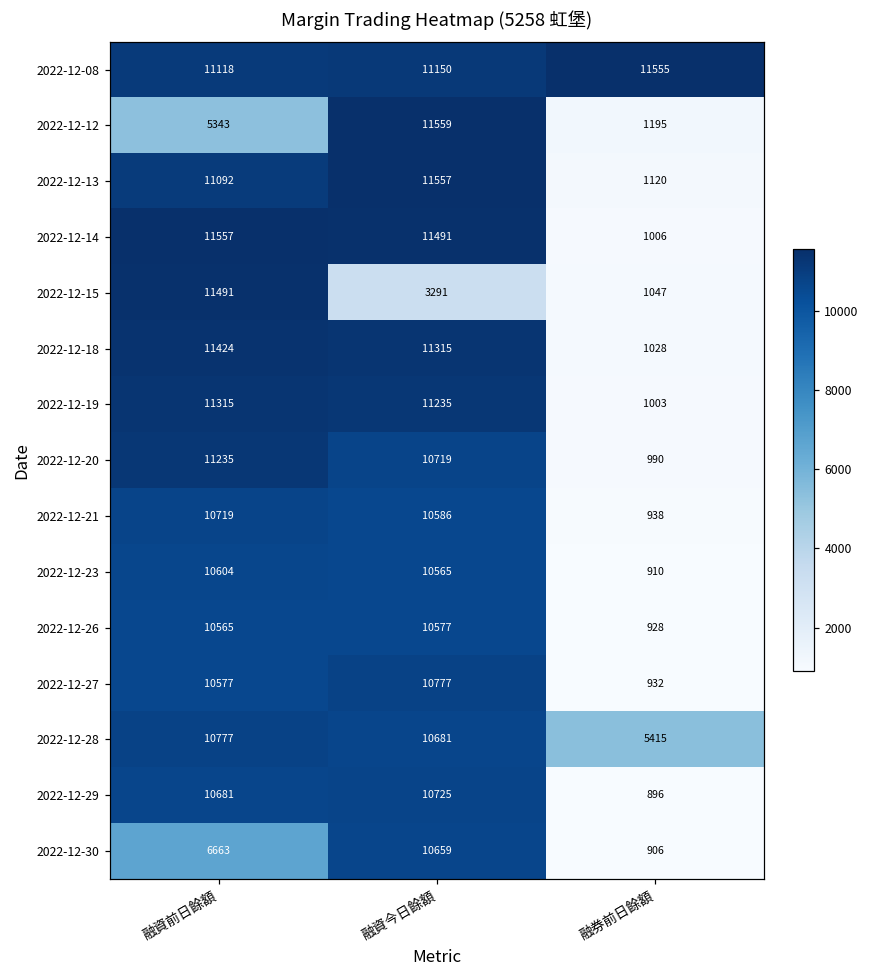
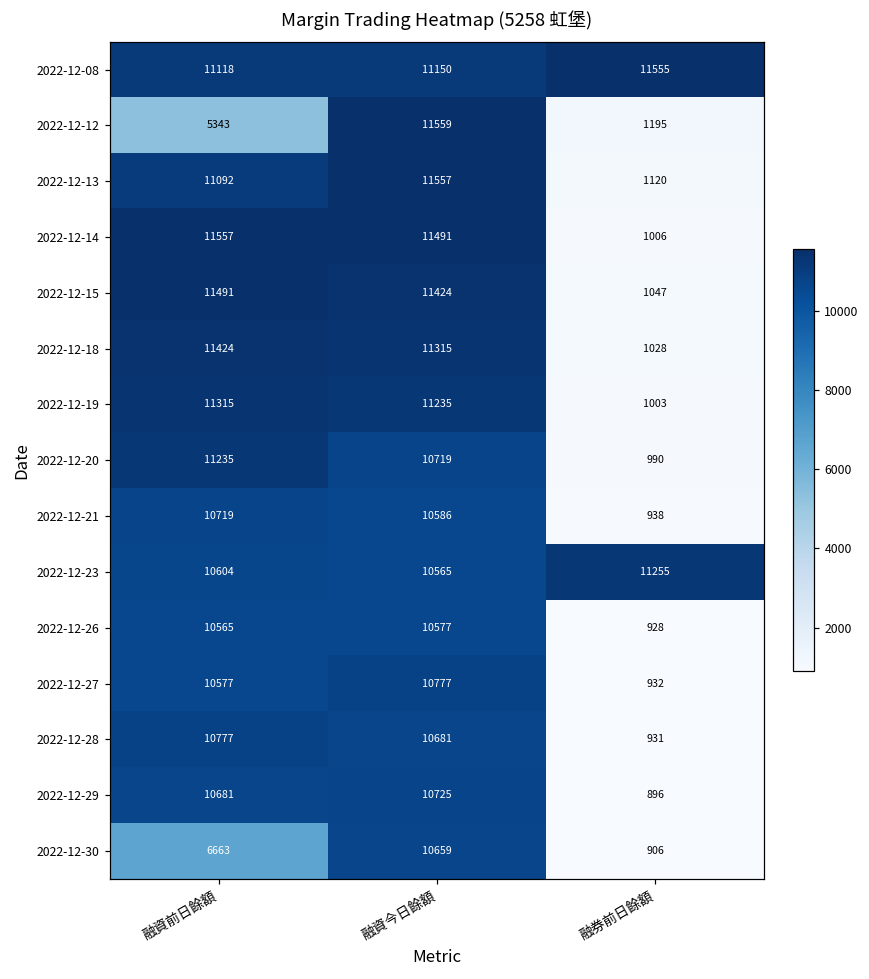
  {
    "2022-12-08": {
      "融資前日餘額": 11118,
      "融資今日餘額": 11150,
      "融券前日餘額": 11555
    },
    "2022-12-12": {
      "融資前日餘額": 5343,
      "融資今日餘額": 11559,
      "融券前日餘額": 1195
    },
    "2022-12-13": {
      "融資前日餘額": 11092,
      "融資今日餘額": 11557,
      "融券前日餘額": 1120
    },
    "2022-12-14": {
      "融資前日餘額": 11557,
      "融資今日餘額": 11491,
      "融券前日餘額": 1006
    },
    "2022-12-15": {
      "融資前日餘額": 11491,
-     "融資今日餘額": 3291,
+     "融資今日餘額": 11424,
      "融券前日餘額": 1047
    },
    "2022-12-18": {
      "融資前日餘額": 11424,
      "融資今日餘額": 11315,
      "融券前日餘額": 1028
    },
    "2022-12-19": {
      "融資前日餘額": 11315,
      "融資今日餘額": 11235,
      "融券前日餘額": 1003
    },
    "2022-12-20": {
      "融資前日餘額": 11235,
      "融資今日餘額": 10719,
      "融券前日餘額": 990
    },
    "2022-12-21": {
      "融資前日餘額": 10719,
      "融資今日餘額": 10586,
      "融券前日餘額": 938
    },
    "2022-12-23": {
      "融資前日餘額": 10604,
      "融資今日餘額": 10565,
-     "融券前日餘額": 910
+     "融券前日餘額": 11255
    },
    "2022-12-26": {
      "融資前日餘額": 10565,
      "融資今日餘額": 10577,
      "融券前日餘額": 928
    },
    "2022-12-27": {
      "融資前日餘額": 10577,
      "融資今日餘額": 10777,
      "融券前日餘額": 932
    },
    "2022-12-28": {
      "融資前日餘額": 10777,
      "融資今日餘額": 10681,
-     "融券前日餘額": 5415
+     "融券前日餘額": 931
    },
    "2022-12-29": {
      "融資前日餘額": 10681,
      "融資今日餘額": 10725,
      "融券前日餘額": 896
    },
    "2022-12-30": {
      "融資前日餘額": 6663,
      "融資今日餘額": 10659,
      "融券前日餘額": 906
    }
  }
